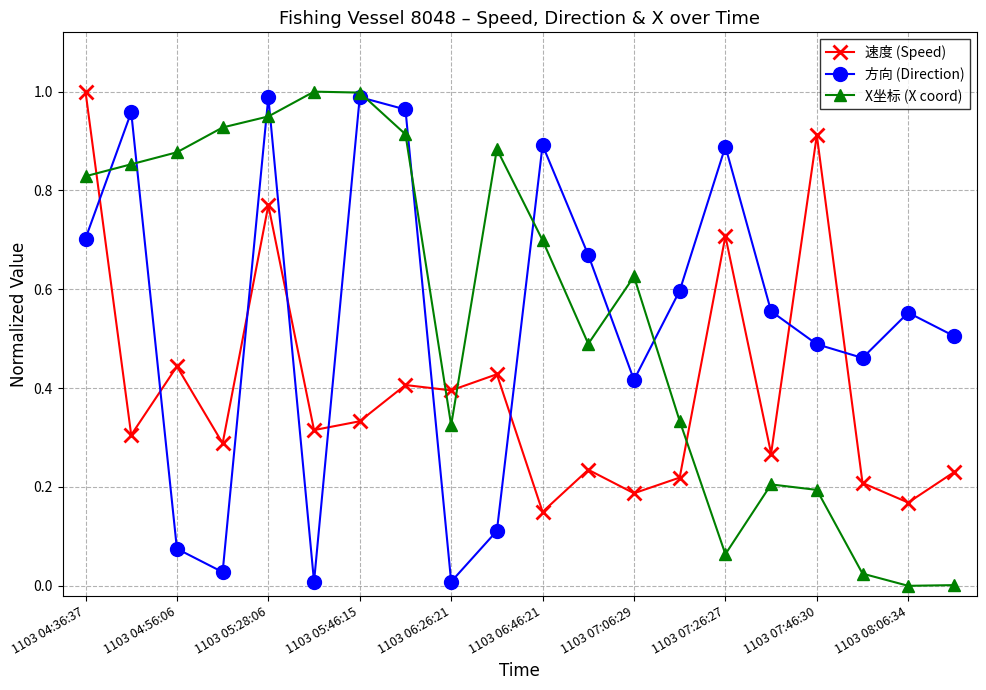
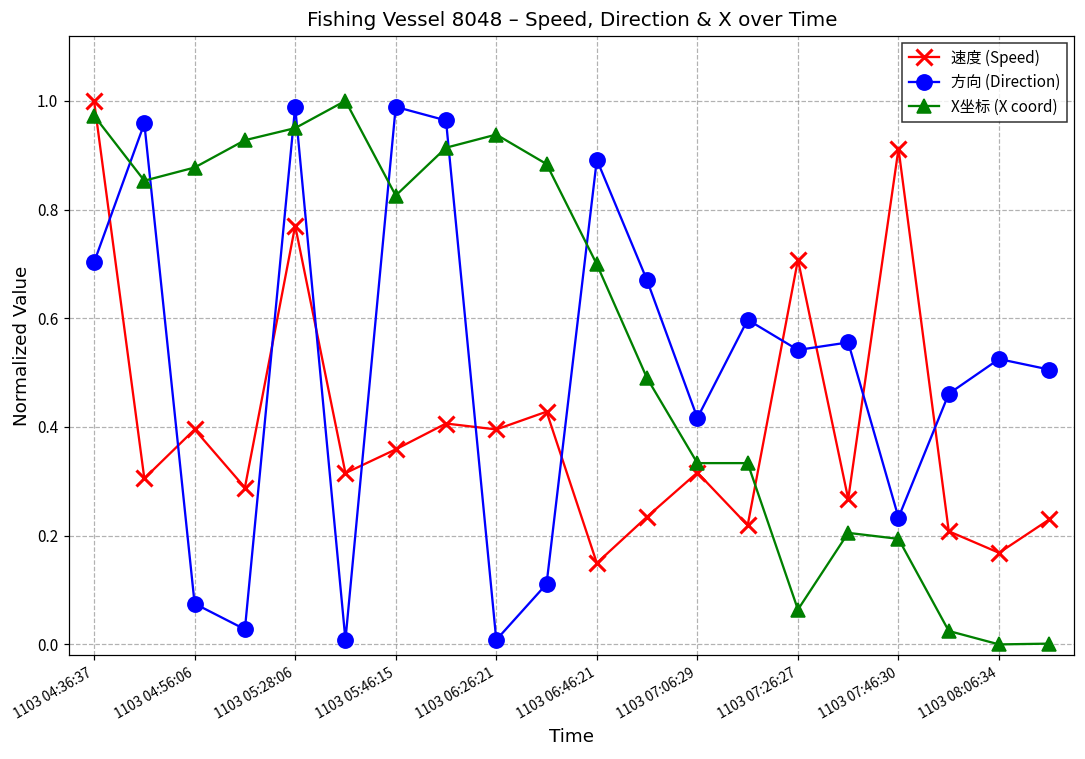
  {
    "速度 (Speed)": {
      "1103 04:36:37": 1.00,
-     "1103 04:56:06": 0.44,
+     "1103 04:56:06": 0.40,
      "1103 05:28:06": 0.77,
-     "1103 05:46:15": 0.33,
+     "1103 05:46:15": 0.36,
      "1103 06:26:21": 0.40,
      "1103 06:46:21": 0.15,
-     "1103 07:06:29": 0.19,
+     "1103 07:06:29": 0.32,
      "1103 07:26:27": 0.71,
      "1103 07:46:30": 0.91,
      "1103 08:06:34": 0.17
    },
    "方向 (Direction)": {
      "1103 04:36:37": 0.70,
      "1103 04:56:06": 0.08,
      "1103 05:28:06": 0.99,
      "1103 05:46:15": 0.99,
      "1103 06:26:21": 0.01,
      "1103 06:46:21": 0.89,
      "1103 07:06:29": 0.42,
-     "1103 07:26:27": 0.89,
-     "1103 07:46:30": 0.49,
-     "1103 08:06:34": 0.55
+     "1103 07:26:27": 0.54,
+     "1103 07:46:30": 0.23,
+     "1103 08:06:34": 0.53
    },
    "X坐标 (X coord)": {
-     "1103 04:36:37": 0.83,
+     "1103 04:36:37": 0.97,
      "1103 04:56:06": 0.88,
      "1103 05:28:06": 0.95,
-     "1103 05:46:15": 1.00,
-     "1103 06:26:21": 0.33,
+     "1103 05:46:15": 0.83,
+     "1103 06:26:21": 0.94,
      "1103 06:46:21": 0.70,
-     "1103 07:06:29": 0.63,
+     "1103 07:06:29": 0.33,
      "1103 07:26:27": 0.06,
      "1103 07:46:30": 0.19,
      "1103 08:06:34": 0.00
    }
  }
